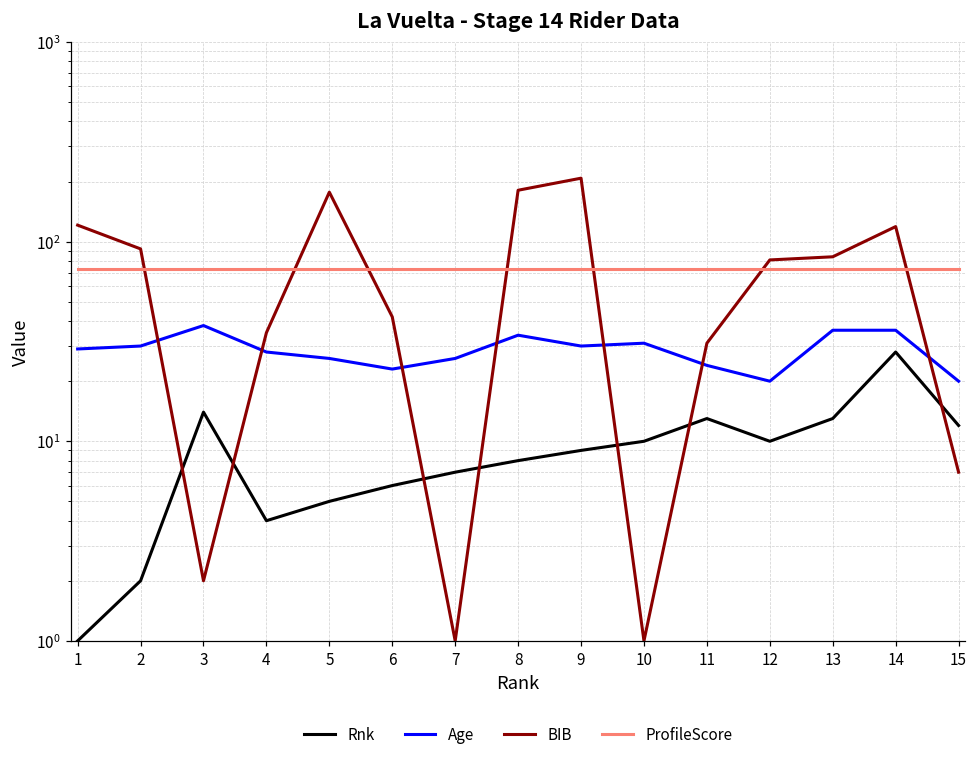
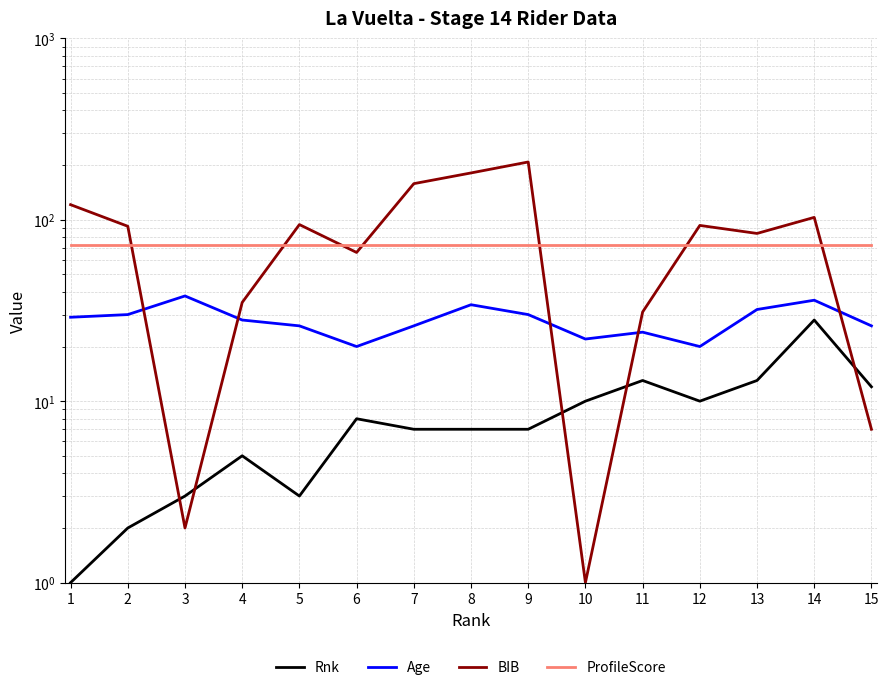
  {
    "Rnk": {
      "1": 1,
      "2": 2,
-     "3": 14,
-     "4": 4,
-     "5": 5,
-     "6": 6,
+     "3": 3,
+     "4": 5,
+     "5": 3,
+     "6": 8,
      "7": 7,
-     "8": 8,
-     "9": 9,
+     "8": 7,
+     "9": 7,
      "10": 10,
      "11": 13,
      "12": 10,
      "13": 13,
      "14": 28,
      "15": 12
    },
    "Age": {
      "1": 29,
      "2": 30,
      "3": 38,
      "4": 28,
      "5": 26,
-     "6": 23,
+     "6": 20,
      "7": 26,
      "8": 34,
      "9": 30,
-     "10": 31,
+     "10": 22,
      "11": 24,
      "12": 20,
-     "13": 36,
+     "13": 32,
      "14": 36,
-     "15": 20
+     "15": 26
    },
    "BIB": {
      "1": 120,
      "2": 90,
      "3": 2,
      "4": 35,
-     "5": 180,
-     "6": 42,
-     "7": 1,
+     "5": 90,
+     "6": 66,
+     "7": 160,
      "8": 180,
      "9": 210,
      "10": 1,
      "11": 31,
-     "12": 80,
+     "12": 90,
      "13": 80,
-     "14": 120,
+     "14": 100,
      "15": 7
    },
    "ProfileScore": {
      "1": 73,
      "2": 73,
      "3": 73,
      "4": 73,
      "5": 73,
      "6": 73,
      "7": 73,
      "8": 73,
      "9": 73,
      "10": 73,
      "11": 73,
      "12": 73,
      "13": 73,
      "14": 73,
      "15": 73
    }
  }
